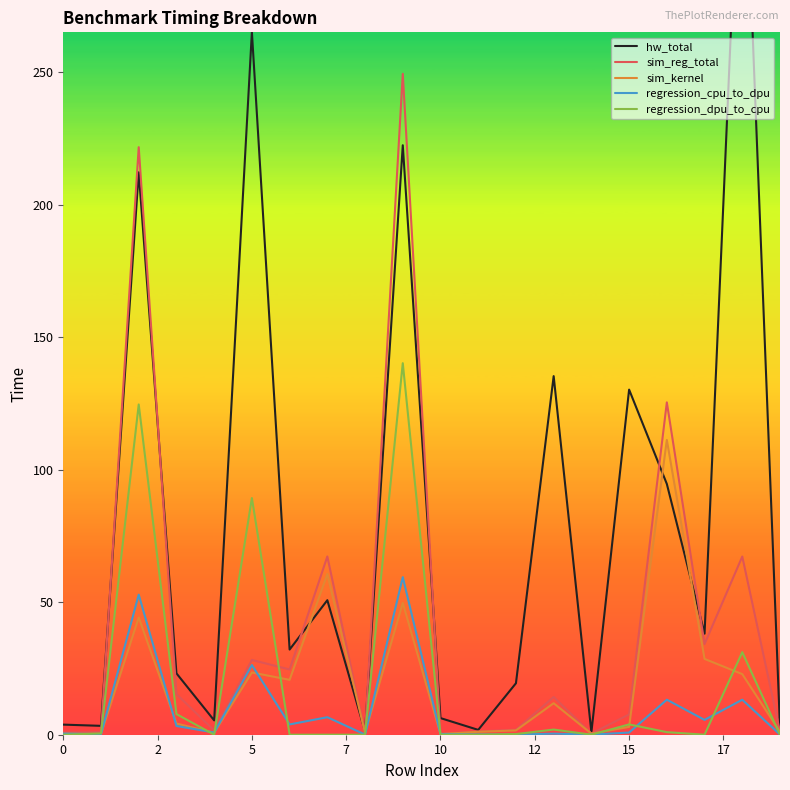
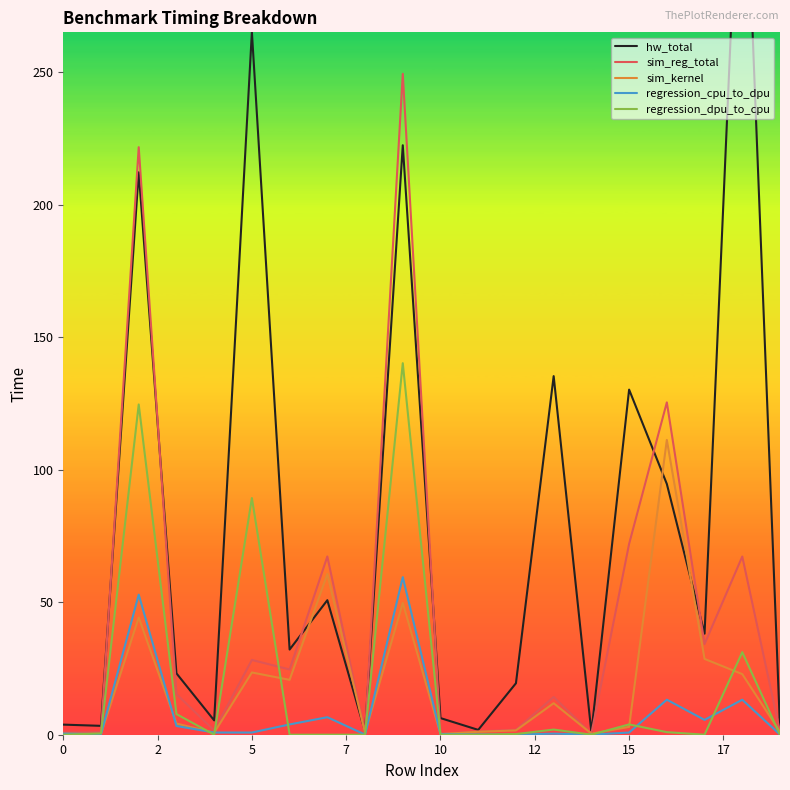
  {
    "hw_total": {
      "0": 4,
      "5": 265,
      "10": 6,
      "15": 130
    },
    "sim_reg_total": {
      "5": 28,
-     "15": 8
+     "15": 72
    },
    "sim_kernel": {
      "5": 23
    },
    "regression_cpu_to_dpu": {
-     "5": 26,
+     "5": 1,
      "15": 1
    },
    "regression_dpu_to_cpu": {
      "5": 89
    }
  }
